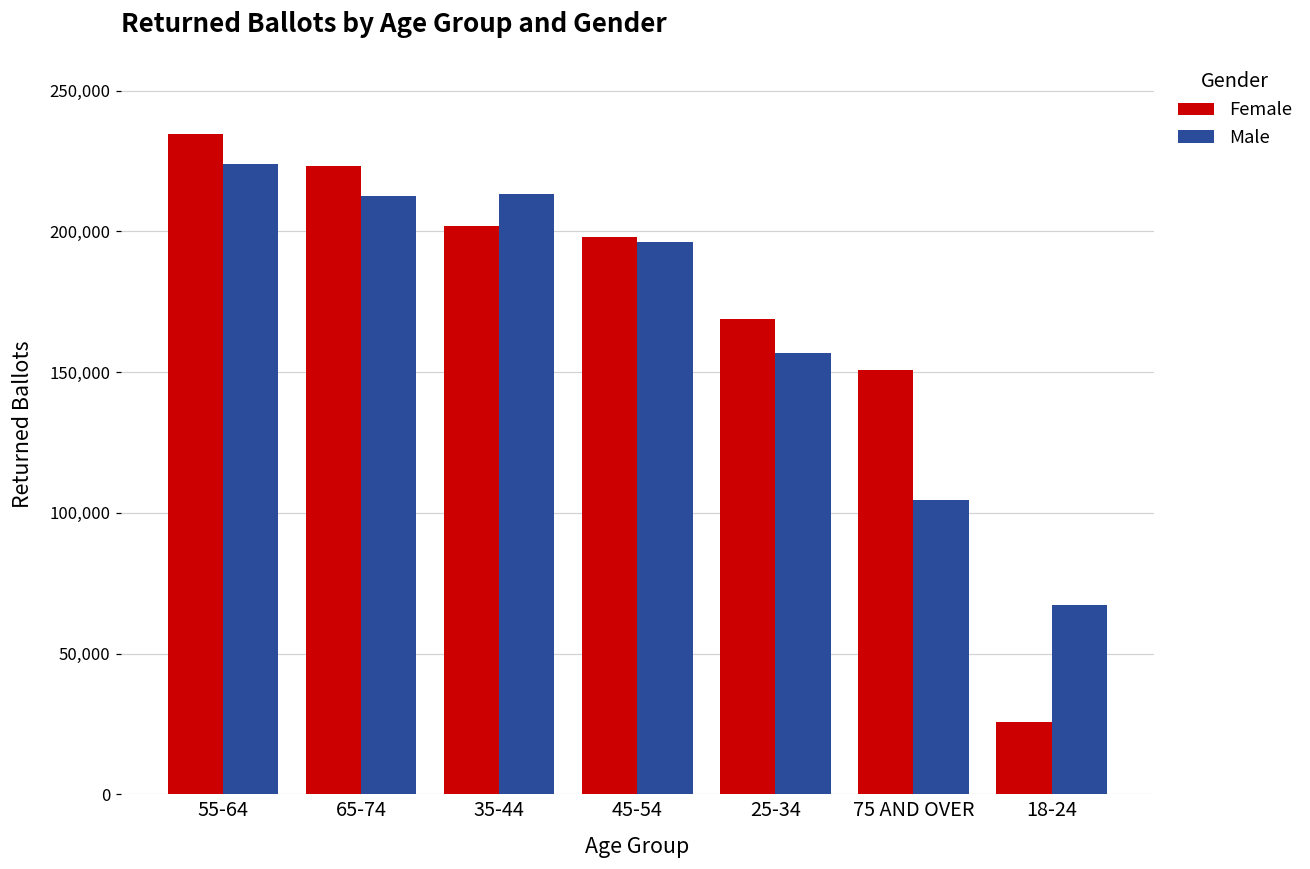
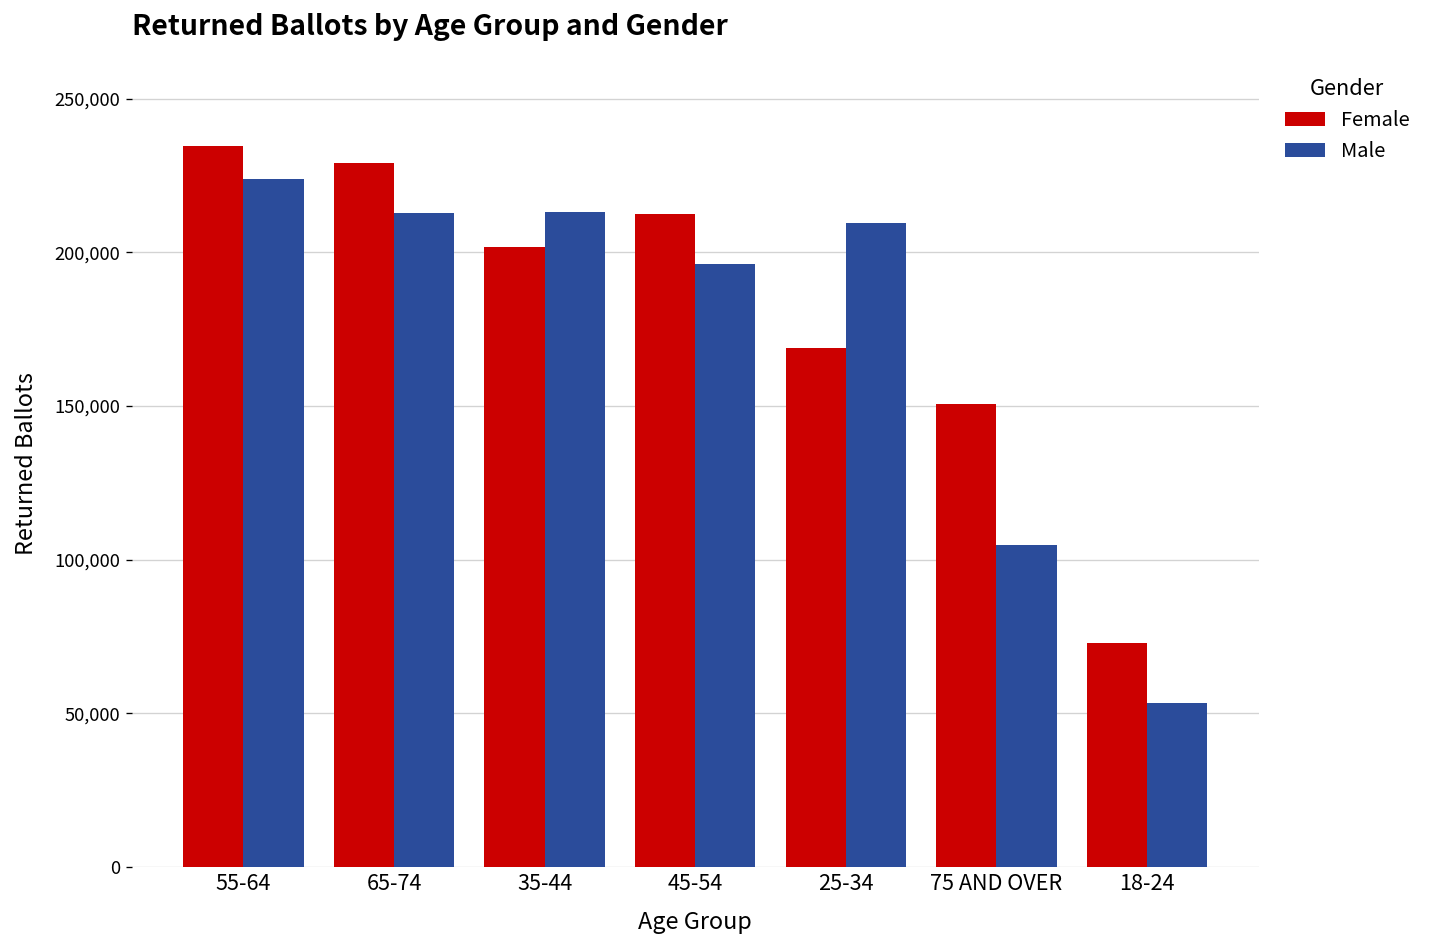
  {
    "Female": {
      "55-64": "235,000",
-     "65-74": "223,000",
+     "65-74": "229,000",
      "35-44": "202,000",
-     "45-54": "198,000",
+     "45-54": "213,000",
      "25-34": "169,000",
      "75 AND OVER": "151,000",
-     "18-24": "26,000"
+     "18-24": "73,000"
    },
    "Male": {
      "55-64": "224,000",
      "65-74": "213,000",
      "35-44": "213,000",
      "45-54": "196,000",
-     "25-34": "157,000",
+     "25-34": "210,000",
      "75 AND OVER": "105,000",
-     "18-24": "67,000"
+     "18-24": "53,000"
    }
  }
